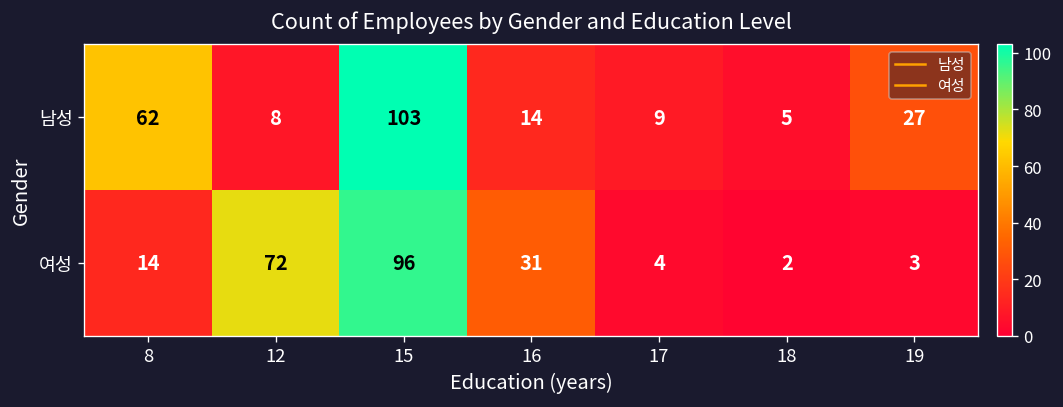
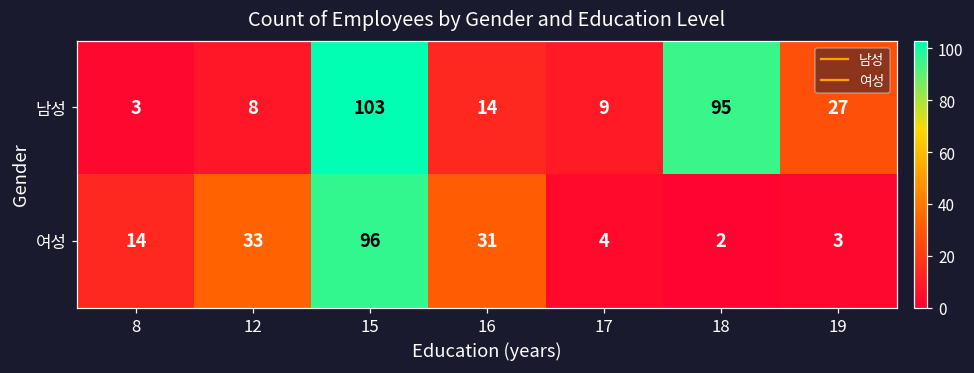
  {
    "남성": {
-     "8": 62,
+     "8": 3,
      "12": 8,
      "15": 103,
      "16": 14,
      "17": 9,
-     "18": 5,
+     "18": 95,
      "19": 27
    },
    "여성": {
      "8": 14,
-     "12": 72,
+     "12": 33,
      "15": 96,
      "16": 31,
      "17": 4,
      "18": 2,
      "19": 3
    }
  }
